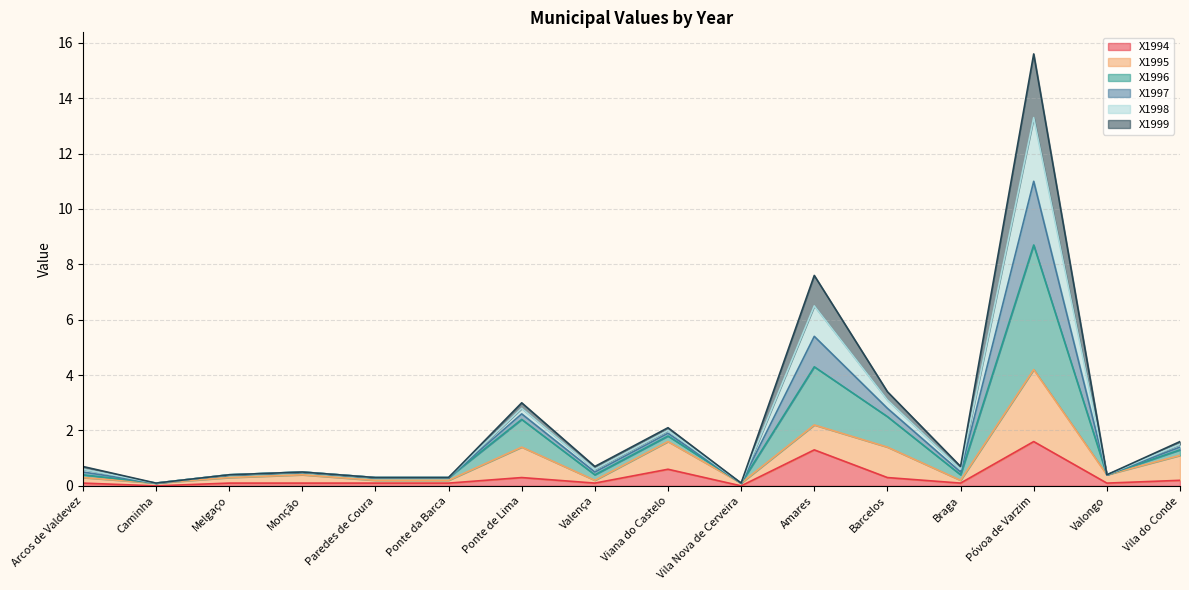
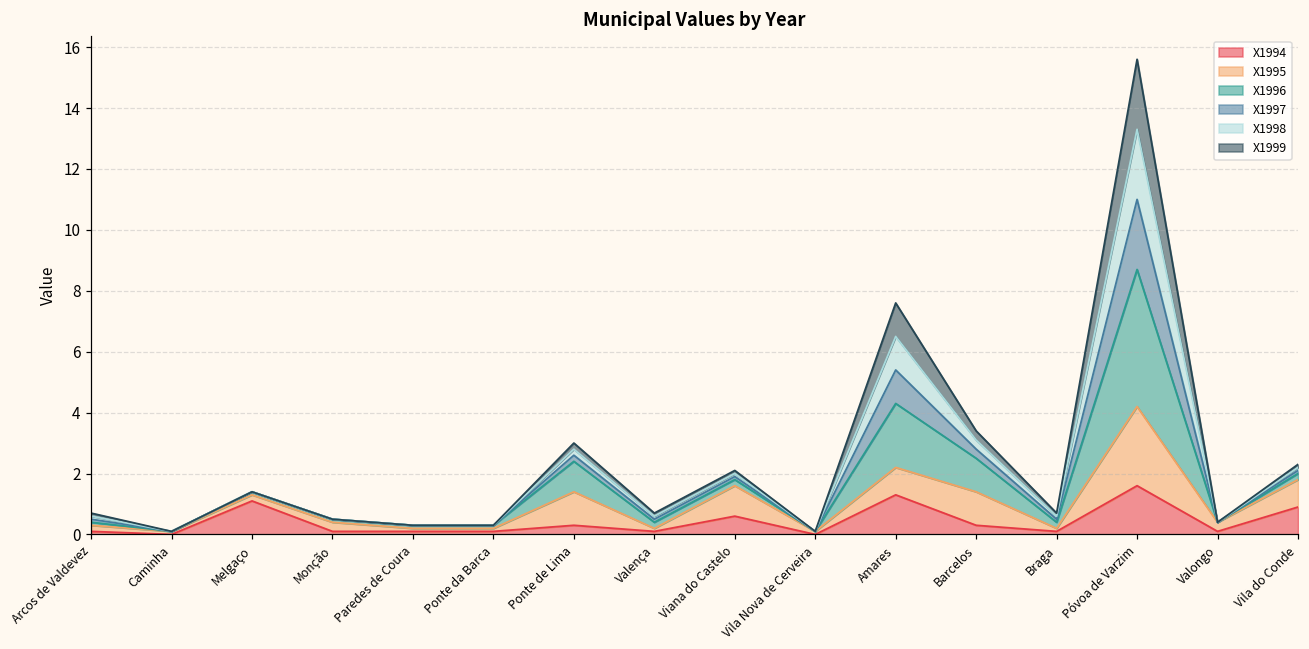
  {
    "X1994": {
      "Arcos de Valdevez": 0.1,
      "Caminha": 0.0,
-     "Melgaço": 0.1,
+     "Melgaço": 1.1,
      "Monção": 0.1,
      "Paredes de Coura": 0.1,
      "Ponte da Barca": 0.1,
      "Ponte de Lima": 0.3,
      "Valença": 0.1,
      "Viana do Castelo": 0.6,
      "Vila Nova de Cerveira": 0.0,
      "Amares": 1.3,
      "Barcelos": 0.3,
      "Braga": 0.1,
      "Póvoa de Varzim": 1.6,
      "Valongo": 0.1,
-     "Vila do Conde": 0.2
+     "Vila do Conde": 0.9
    },
    "X1995": {
      "Arcos de Valdevez": 0.2,
      "Melgaço": 0.2,
      "Monção": 0.3,
      "Paredes de Coura": 0.1,
      "Ponte da Barca": 0.1,
      "Ponte de Lima": 1.1,
      "Valença": 0.1,
      "Viana do Castelo": 1.0,
      "Amares": 0.9,
      "Barcelos": 1.1,
      "Braga": 0.1,
      "Póvoa de Varzim": 2.6,
      "Vila do Conde": 0.9
    },
    "X1998": {
      "Arcos de Valdevez": 0.1,
      "Ponte de Lima": 0.2,
      "Valença": 0.1,
      "Viana do Castelo": 0.1,
      "Amares": 1.1,
      "Barcelos": 0.3,
      "Braga": 0.1,
      "Póvoa de Varzim": 2.3,
      "Vila do Conde": 0.1
    },
    "X1999": {
      "Arcos de Valdevez": 0.1,
      "Ponte de Lima": 0.2,
      "Valença": 0.1,
      "Viana do Castelo": 0.1,
      "Amares": 1.1,
      "Barcelos": 0.3,
      "Braga": 0.1,
      "Póvoa de Varzim": 2.3,
      "Vila do Conde": 0.1
    }
  }
